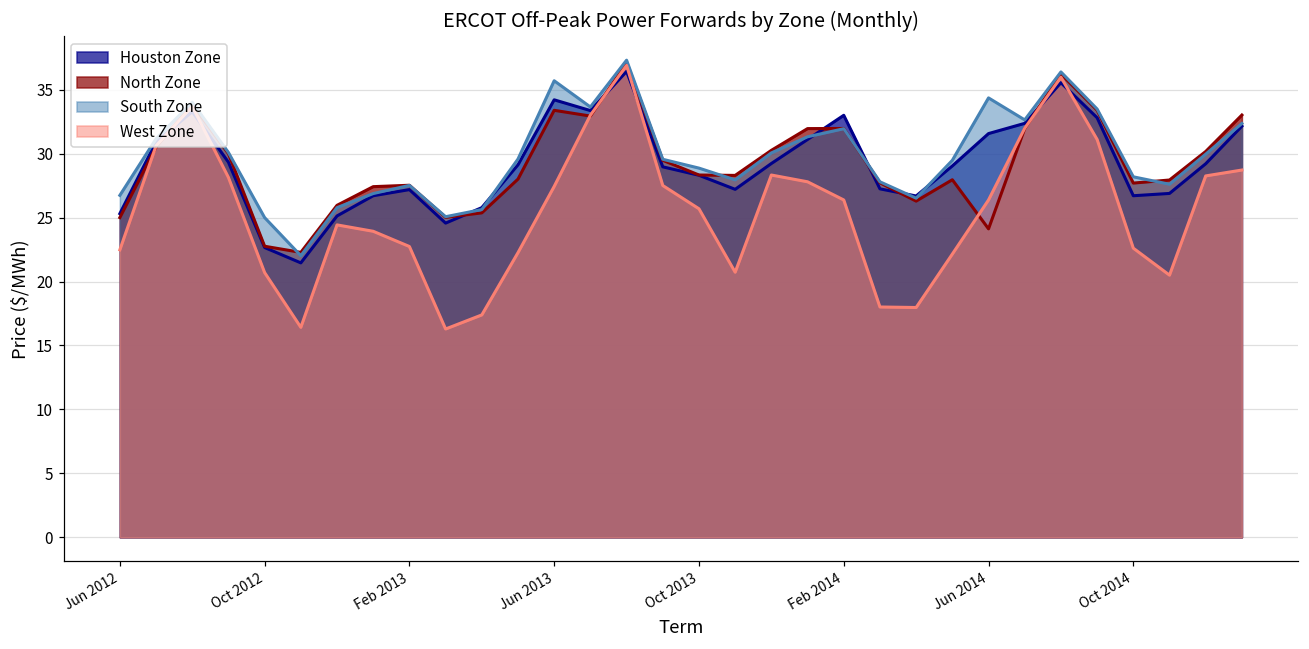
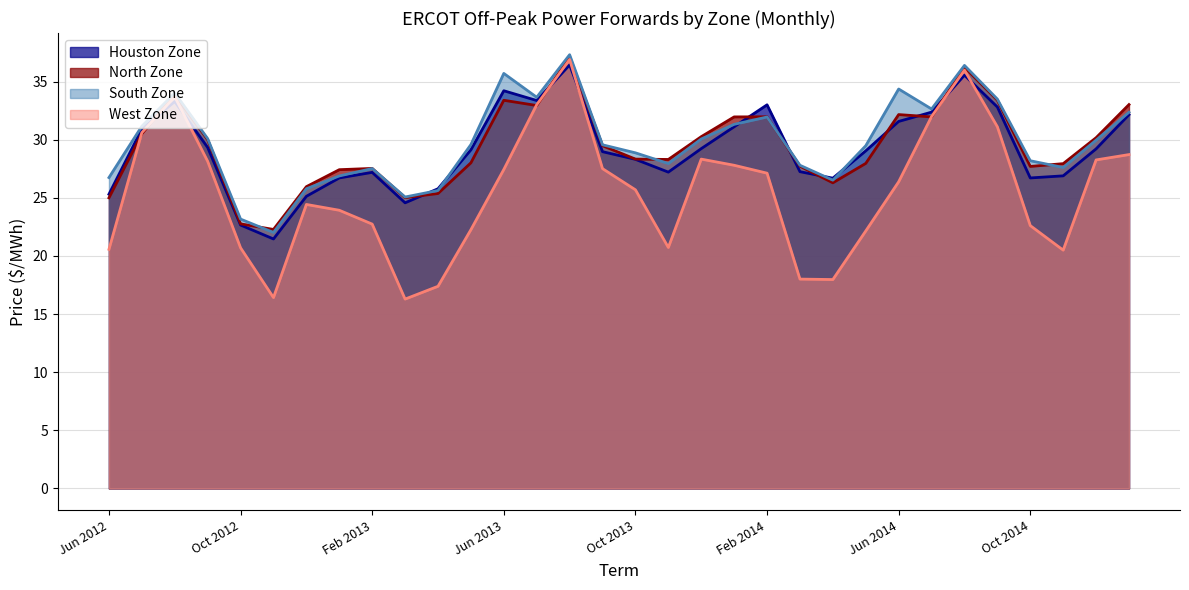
  {
    "Houston Zone": {
      "Jun 2012": 25.3,
      "Feb 2013": 27.2,
      "Jun 2013": 34.2,
      "Feb 2014": 33.0,
      "Jun 2014": 31.6,
      "Oct 2014": 26.7
    },
    "North Zone": {
      "Jun 2012": 25.0,
      "Jun 2013": 33.4,
-     "Jun 2014": 24.1,
+     "Jun 2014": 32.2,
      "Oct 2014": 27.7
    },
    "South Zone": {
      "Jun 2012": 26.7,
-     "Oct 2012": 25.0,
+     "Oct 2012": 23.2,
      "Jun 2013": 35.7,
      "Oct 2013": 28.9,
      "Jun 2014": 34.4,
      "Oct 2014": 28.2
    },
    "West Zone": {
-     "Jun 2012": 22.5,
+     "Jun 2012": 20.6,
      "Oct 2012": 20.7,
      "Feb 2013": 22.7,
      "Jun 2013": 27.4,
      "Oct 2013": 25.7,
-     "Feb 2014": 26.4,
+     "Feb 2014": 27.1,
      "Jun 2014": 26.4,
      "Oct 2014": 22.6
    }
  }
